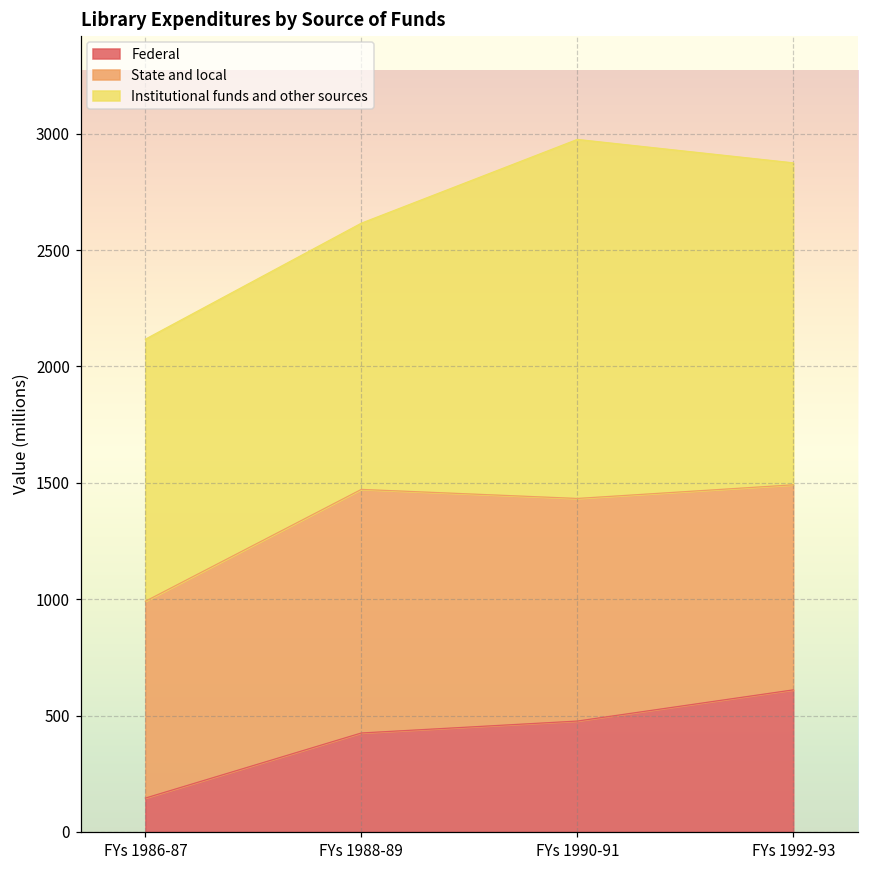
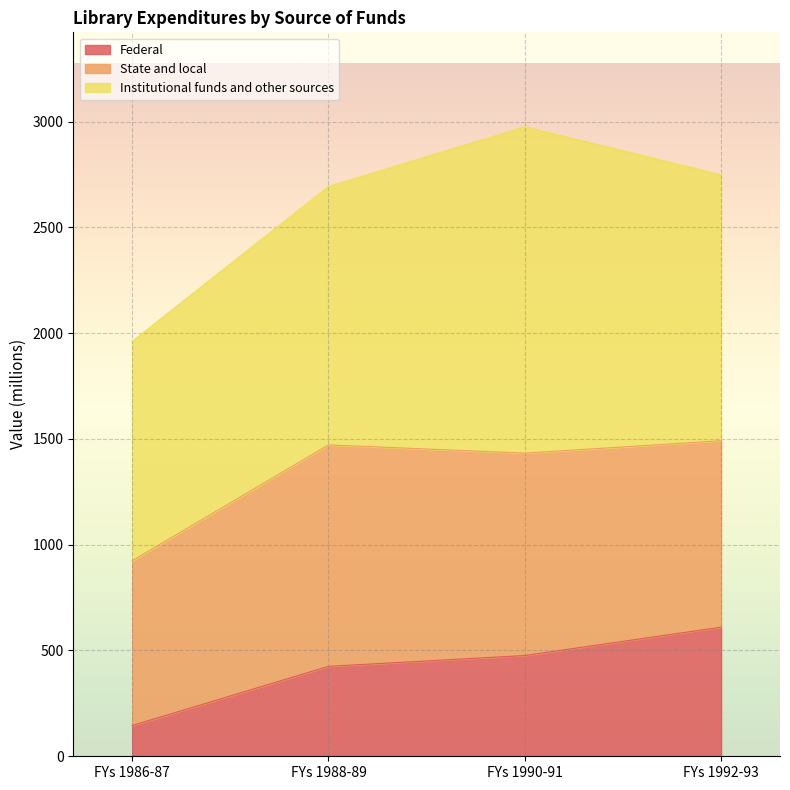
  {
    "Federal": {
      "FYs 1986-87": 150,
      "FYs 1988-89": 430,
      "FYs 1990-91": 480,
      "FYs 1992-93": 610
    },
    "State and local": {
-     "FYs 1986-87": 850,
+     "FYs 1986-87": 780,
      "FYs 1988-89": 1050,
      "FYs 1990-91": 960,
      "FYs 1992-93": 880
    },
    "Institutional funds and other sources": {
-     "FYs 1986-87": 1130,
-     "FYs 1988-89": 1140,
+     "FYs 1986-87": 1040,
+     "FYs 1988-89": 1220,
      "FYs 1990-91": 1540,
-     "FYs 1992-93": 1380
+     "FYs 1992-93": 1260
    }
  }
